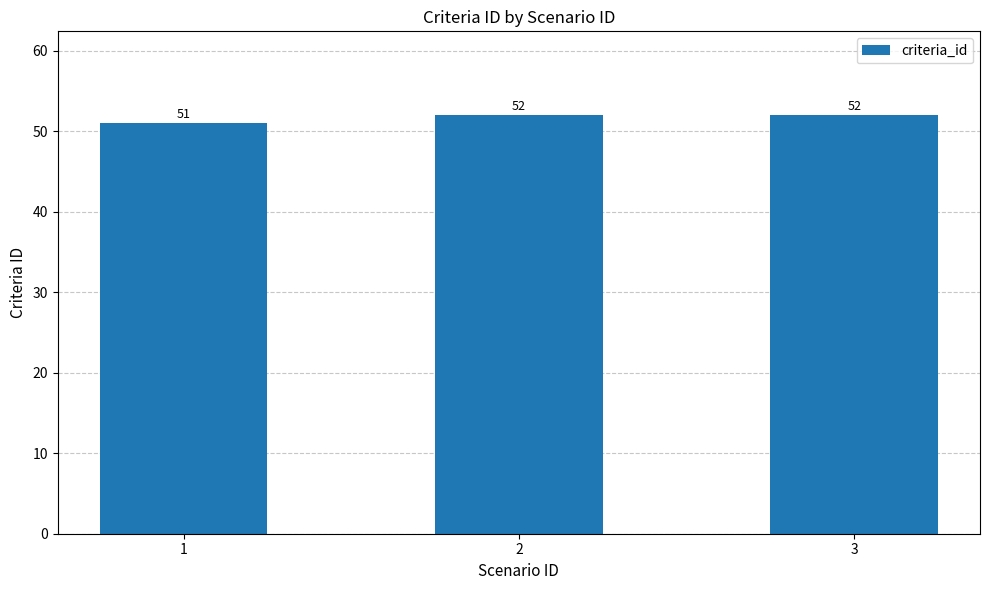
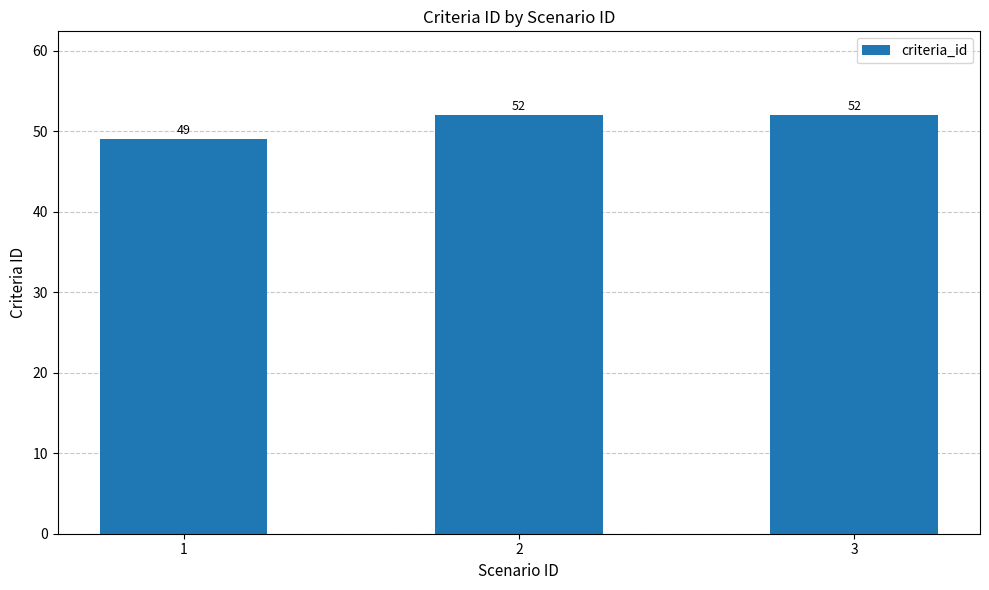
  {
-   "1": 51,
+   "1": 49,
    "2": 52,
    "3": 52
  }
